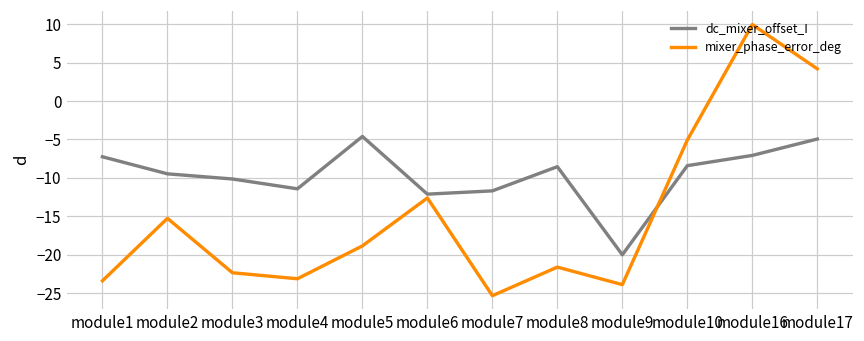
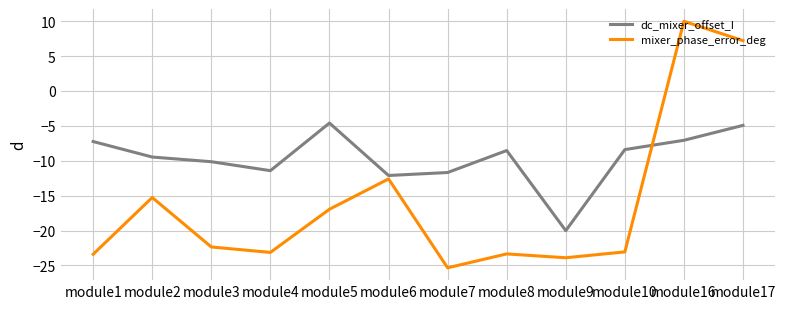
  {
    "dc_mixer_offset_I": {
      "module1": -7,
      "module2": -9,
      "module3": -10,
      "module4": -11,
      "module5": -5,
      "module6": -12,
      "module7": -12,
      "module8": -9,
      "module9": -20,
      "module10": -8,
      "module16": -7,
      "module17": -5
    },
    "mixer_phase_error_deg": {
      "module1": -23,
      "module2": -15,
      "module3": -22,
      "module4": -23,
-     "module5": -19,
+     "module5": -17,
      "module6": -13,
      "module7": -25,
-     "module8": -22,
+     "module8": -23,
      "module9": -24,
-     "module10": -5,
+     "module10": -23,
      "module16": 10,
-     "module17": 4
+     "module17": 7
    }
  }
